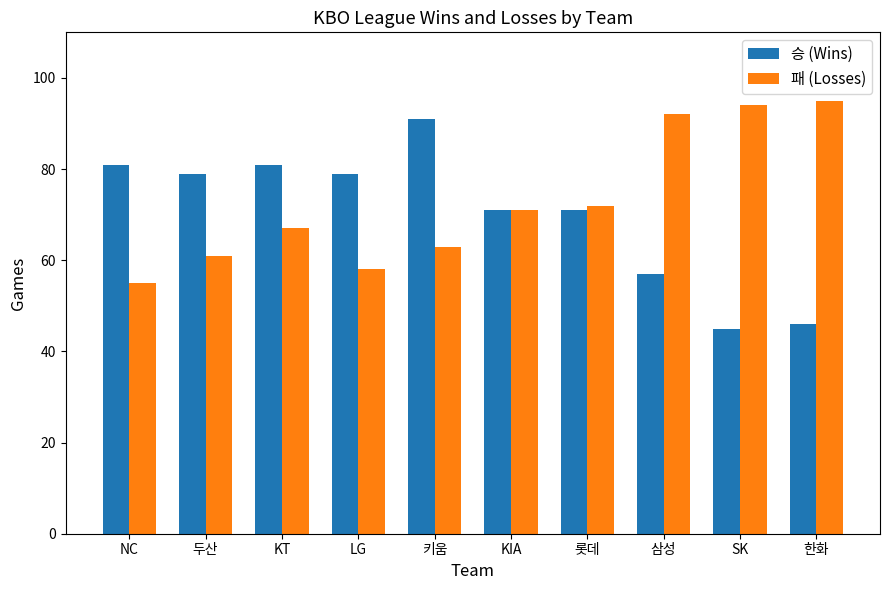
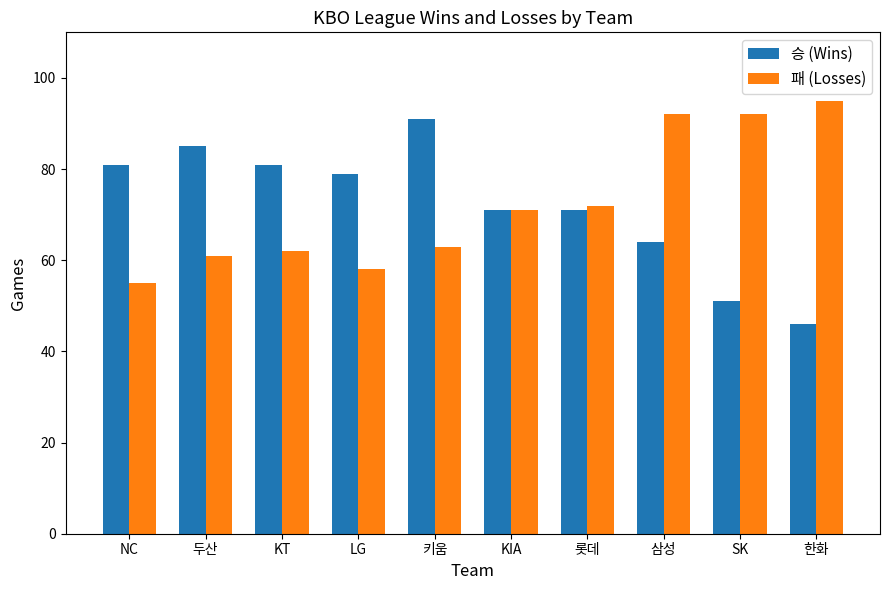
  {
    "승 (Wins)": {
      "NC": 81,
-     "두산": 79,
+     "두산": 85,
      "KT": 81,
      "LG": 79,
      "키움": 91,
      "KIA": 71,
      "롯데": 71,
-     "삼성": 57,
-     "SK": 45,
+     "삼성": 64,
+     "SK": 51,
      "한화": 46
    },
    "패 (Losses)": {
      "NC": 55,
      "두산": 61,
-     "KT": 67,
+     "KT": 62,
      "LG": 58,
      "키움": 63,
      "KIA": 71,
      "롯데": 72,
      "삼성": 92,
-     "SK": 94,
+     "SK": 92,
      "한화": 95
    }
  }
